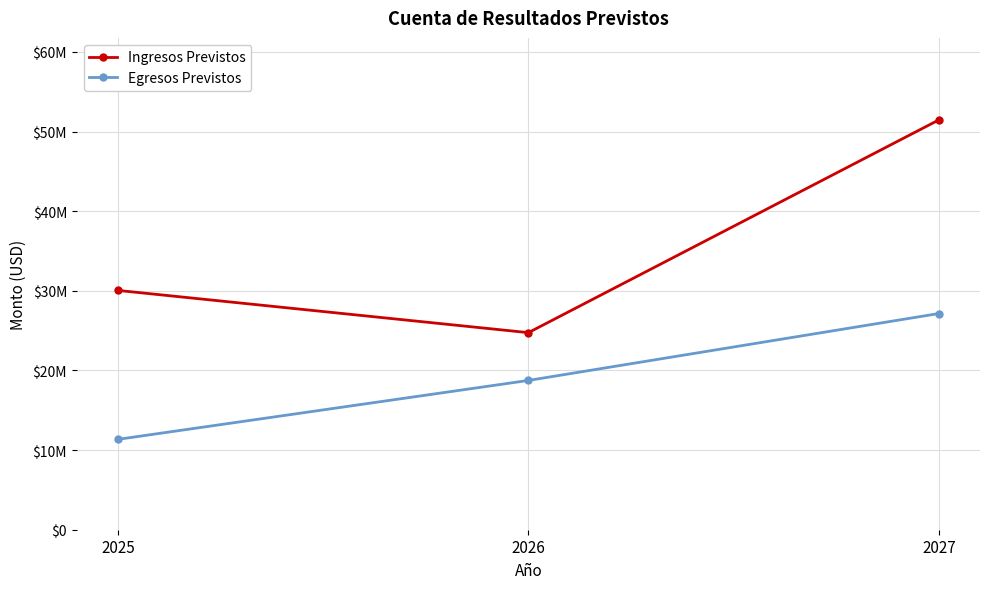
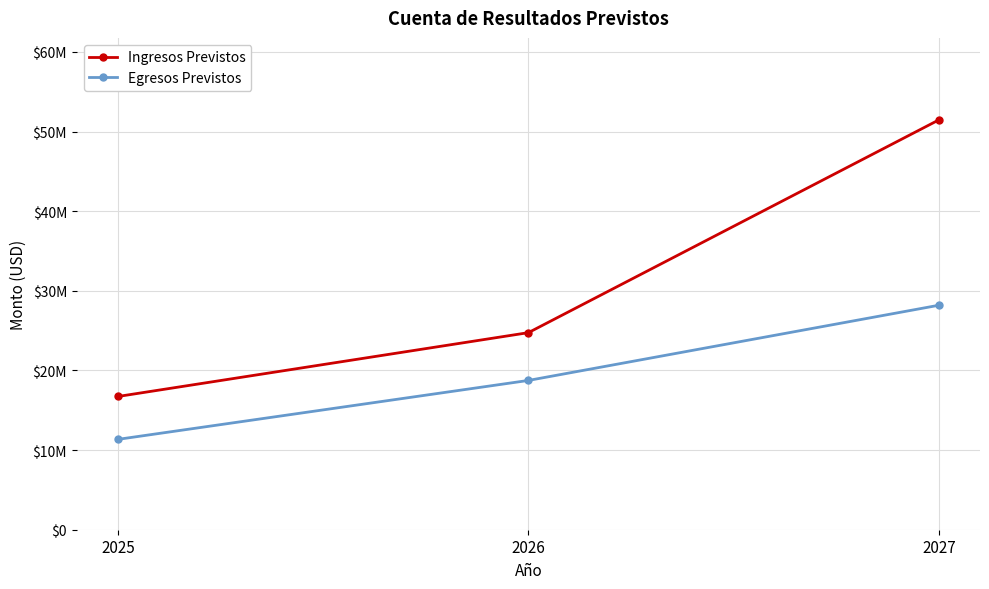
  {
    "Ingresos Previstos": {
-     "2025": "$30000000",
+     "2025": "$17000000",
      "2026": "$25000000",
      "2027": "$51000000"
    },
    "Egresos Previstos": {
      "2025": "$11000000",
      "2026": "$19000000",
-     "2027": "$27000000"
+     "2027": "$28000000"
    }
  }
